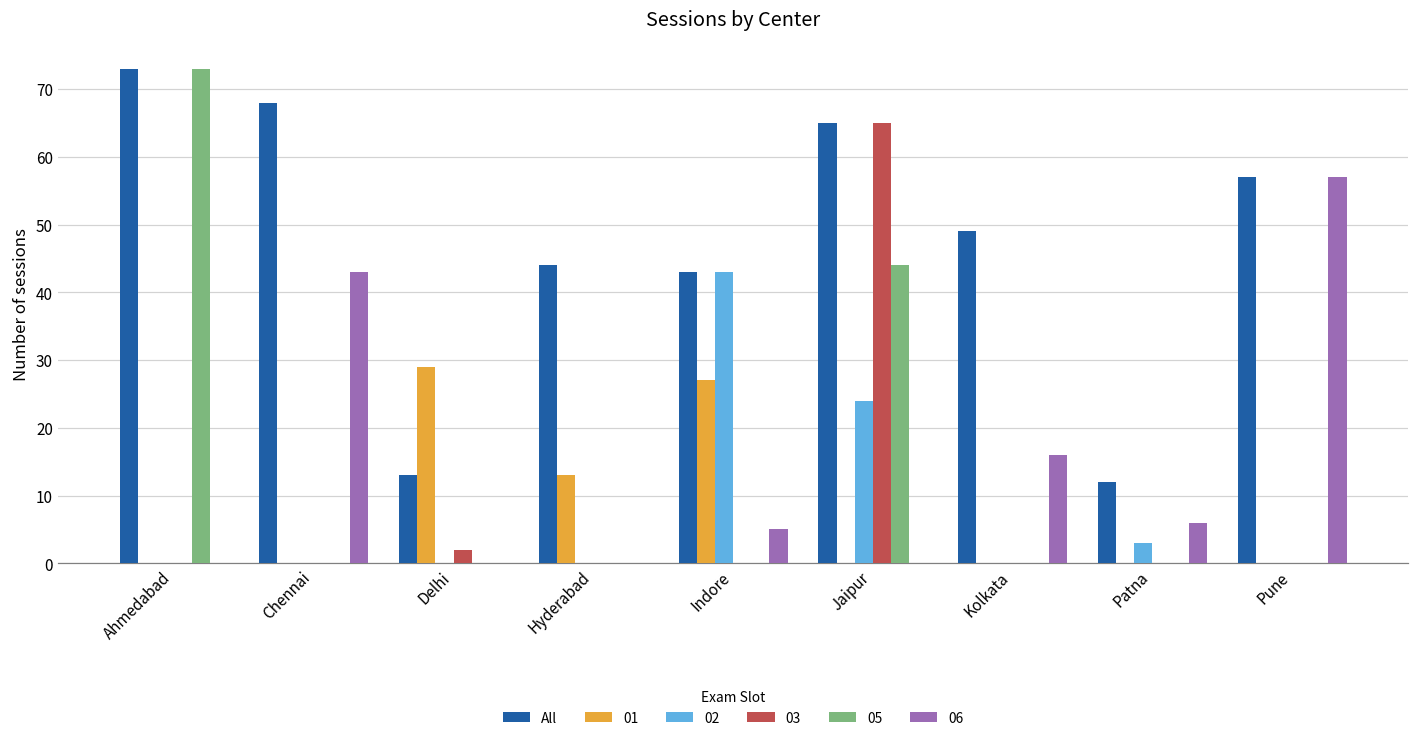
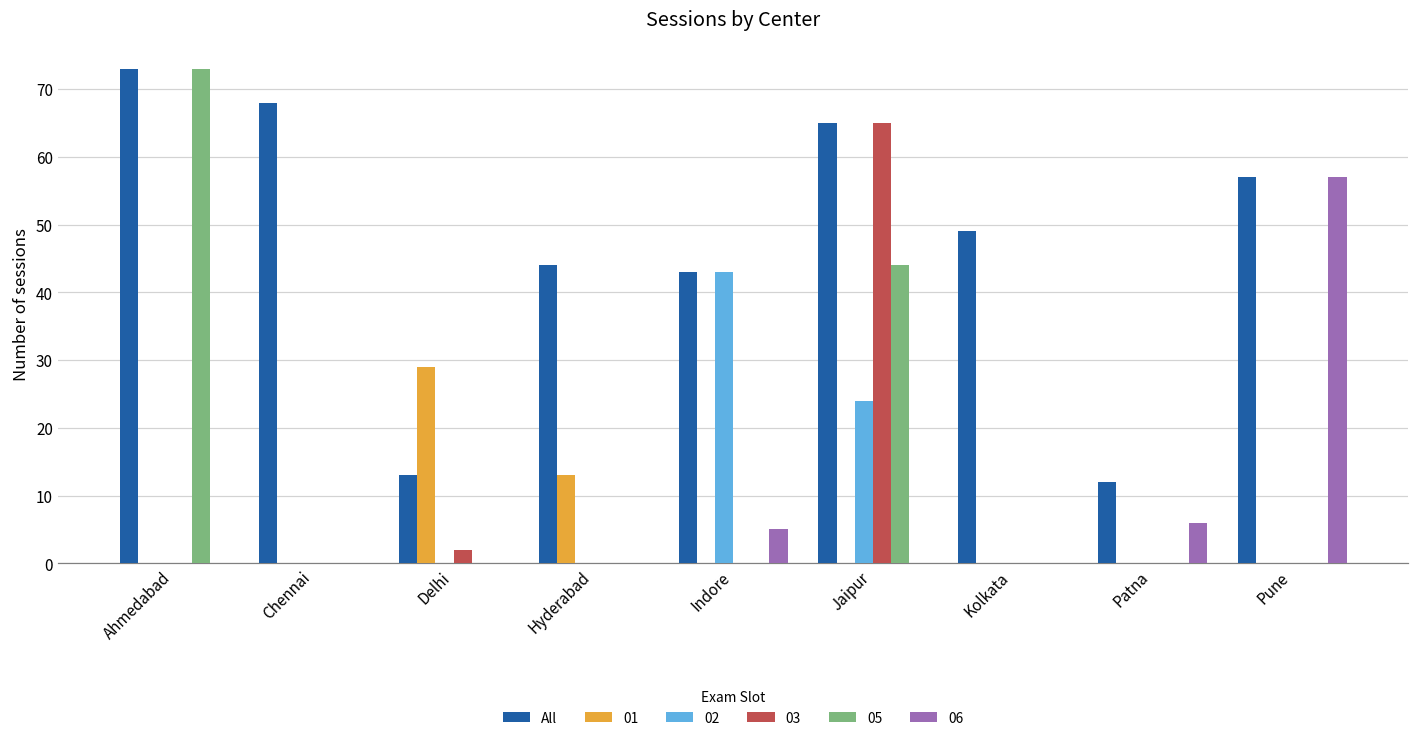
  {
    "All": {
      "Ahmedabad": 73,
      "Chennai": 68,
      "Delhi": 13,
      "Hyderabad": 44,
      "Indore": 43,
      "Jaipur": 65,
      "Kolkata": 49,
      "Patna": 12,
      "Pune": 57
    },
    "01": {
      "Ahmedabad": 0,
      "Chennai": 0,
      "Delhi": 29,
      "Hyderabad": 13,
-     "Indore": 27,
+     "Indore": 0,
      "Jaipur": 0,
      "Kolkata": 0,
      "Patna": 0,
      "Pune": 0
    },
    "02": {
      "Ahmedabad": 0,
      "Chennai": 0,
      "Delhi": 0,
      "Hyderabad": 0,
      "Indore": 43,
      "Jaipur": 24,
      "Kolkata": 0,
-     "Patna": 3,
+     "Patna": 0,
      "Pune": 0
    },
    "03": {
      "Ahmedabad": 0,
      "Chennai": 0,
      "Delhi": 2,
      "Hyderabad": 0,
      "Indore": 0,
      "Jaipur": 65,
      "Kolkata": 0,
      "Patna": 0,
      "Pune": 0
    },
    "05": {
      "Ahmedabad": 73,
      "Chennai": 0,
      "Delhi": 0,
      "Hyderabad": 0,
      "Indore": 0,
      "Jaipur": 44,
      "Kolkata": 0,
      "Patna": 0,
      "Pune": 0
    },
    "06": {
      "Ahmedabad": 0,
-     "Chennai": 43,
+     "Chennai": 0,
      "Delhi": 0,
      "Hyderabad": 0,
      "Indore": 5,
      "Jaipur": 0,
-     "Kolkata": 16,
+     "Kolkata": 0,
      "Patna": 6,
      "Pune": 57
    }
  }
